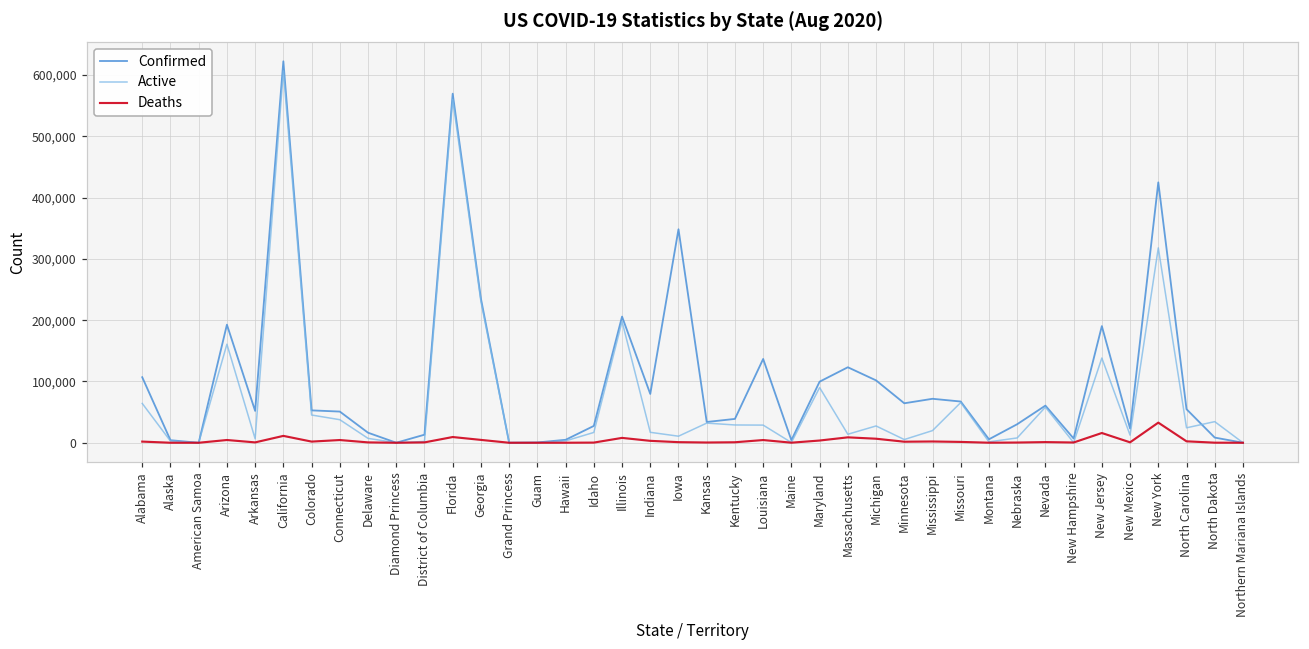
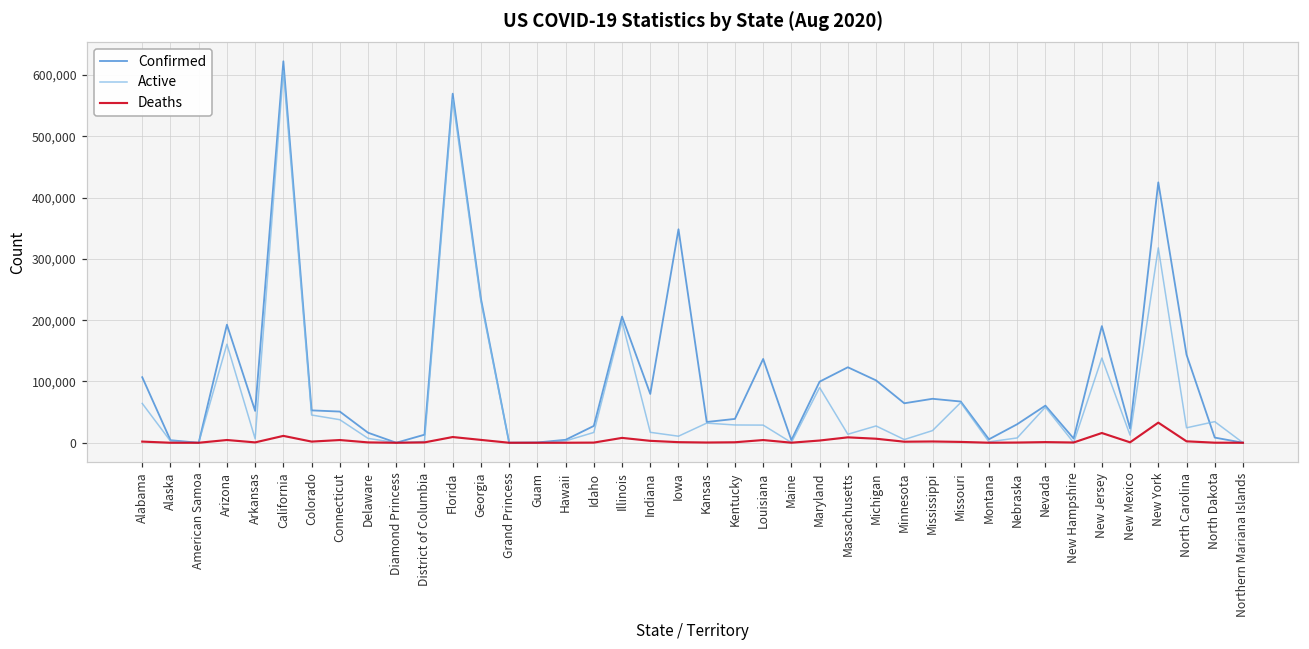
  {
    "Confirmed": {
      "Alabama": "110,000",
      "Arizona": "190,000",
      "Arkansas": "50,000",
      "California": "620,000",
      "Colorado": "50,000",
      "Connecticut": "50,000",
      "Delaware": "20,000",
      "District of Columbia": "10,000",
      "Florida": "570,000",
      "Georgia": "240,000",
      "Idaho": "30,000",
      "Illinois": "210,000",
      "Indiana": "80,000",
      "Iowa": "350,000",
      "Kentucky": "40,000",
      "Louisiana": "140,000",
      "Maryland": "100,000",
      "Massachusetts": "120,000",
      "Michigan": "100,000",
      "Minnesota": "60,000",
      "Mississippi": "70,000",
      "Nebraska": "30,000",
      "New Hampshire": "10,000",
      "New Jersey": "190,000",
      "New Mexico": "20,000",
      "New York": "420,000",
-     "North Carolina": "50,000",
+     "North Carolina": "140,000",
      "North Dakota": "10,000"
    },
    "Active": {
      "Alabama": "60,000",
      "Arizona": "160,000",
      "Arkansas": "10,000",
      "California": "610,000",
      "Colorado": "50,000",
      "Connecticut": "40,000",
      "Delaware": "10,000",
      "Florida": "560,000",
      "Georgia": "230,000",
      "Idaho": "20,000",
      "Illinois": "200,000",
      "Indiana": "20,000",
      "Iowa": "10,000",
      "Kentucky": "30,000",
      "Louisiana": "30,000",
      "Maryland": "90,000",
      "Massachusetts": "10,000",
      "Michigan": "30,000",
      "Mississippi": "20,000",
      "Nebraska": "10,000",
      "New Jersey": "140,000",
      "New Mexico": "10,000",
      "New York": "320,000",
      "North Carolina": "20,000",
      "North Dakota": "30,000"
    },
    "Deaths": {
      "Alabama": "0",
      "Arizona": "0",
      "Arkansas": "0",
      "California": "10,000",
      "Colorado": "0",
      "Connecticut": "0",
      "Delaware": "0",
      "Florida": "10,000",
      "Georgia": "0",
      "Idaho": "0",
      "Illinois": "10,000",
      "Indiana": "0",
      "Iowa": "0",
      "Kansas": "0",
      "Kentucky": "0",
      "Louisiana": "0",
      "Maryland": "0",
      "Massachusetts": "10,000",
      "Michigan": "10,000",
      "Mississippi": "0",
      "Missouri": "0",
      "Nebraska": "0",
      "Nevada": "0",
      "New Jersey": "20,000",
      "New Mexico": "0",
      "New York": "30,000",
      "North Carolina": "0",
      "North Dakota": "0"
    }
  }
